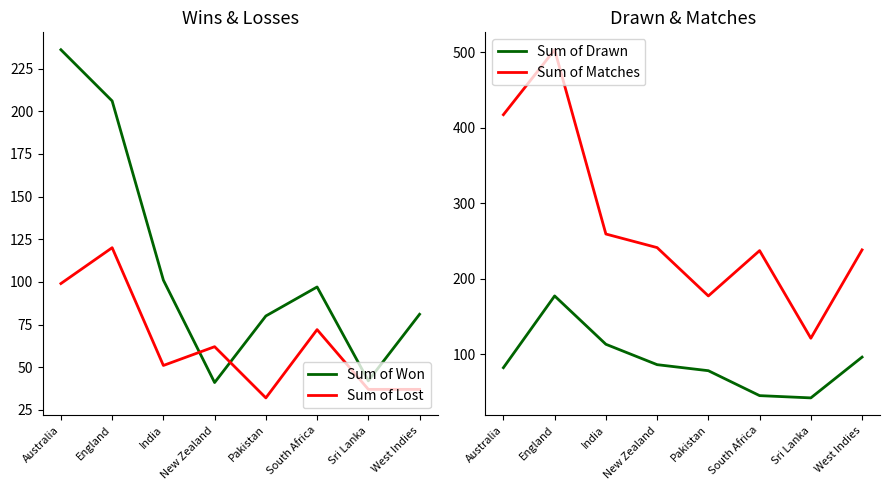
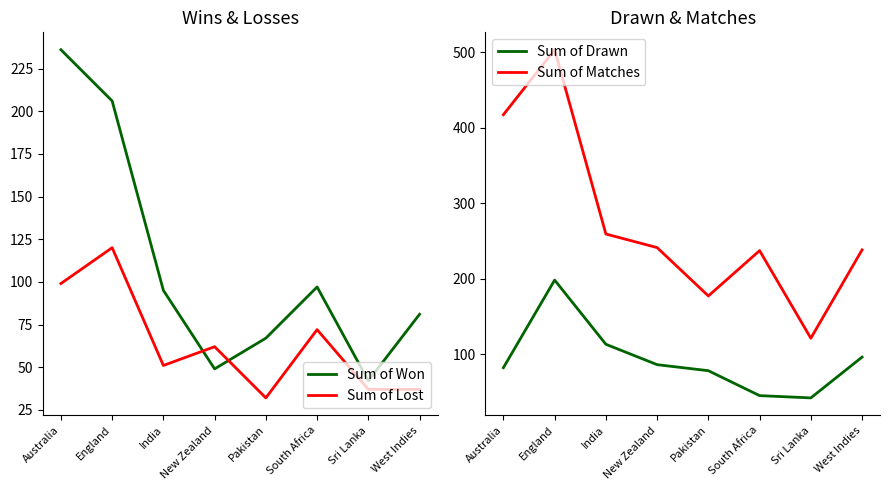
  {
    "Wins & Losses": {
      "Sum of Won": {
        "Australia": 236,
        "England": 206,
-       "India": 101,
-       "New Zealand": 41,
-       "Pakistan": 80,
+       "India": 95,
+       "New Zealand": 49,
+       "Pakistan": 67,
        "South Africa": 97,
        "West Indies": 81
      },
      "Sum of Lost": {
        "Australia": 99,
        "England": 120,
        "India": 51,
        "New Zealand": 62,
        "Pakistan": 32,
        "South Africa": 72
      }
    },
    "Drawn & Matches": {
      "Sum of Drawn": {
        "Australia": 80,
-       "England": 180,
+       "England": 200,
        "India": 110,
        "New Zealand": 90,
        "Pakistan": 80,
        "South Africa": 50,
        "Sri Lanka": 40,
        "West Indies": 100
      },
      "Sum of Matches": {
        "Australia": 420,
        "India": 260,
        "New Zealand": 240,
        "Pakistan": 180,
        "South Africa": 240,
        "Sri Lanka": 120,
        "West Indies": 240
      }
    }
  }
